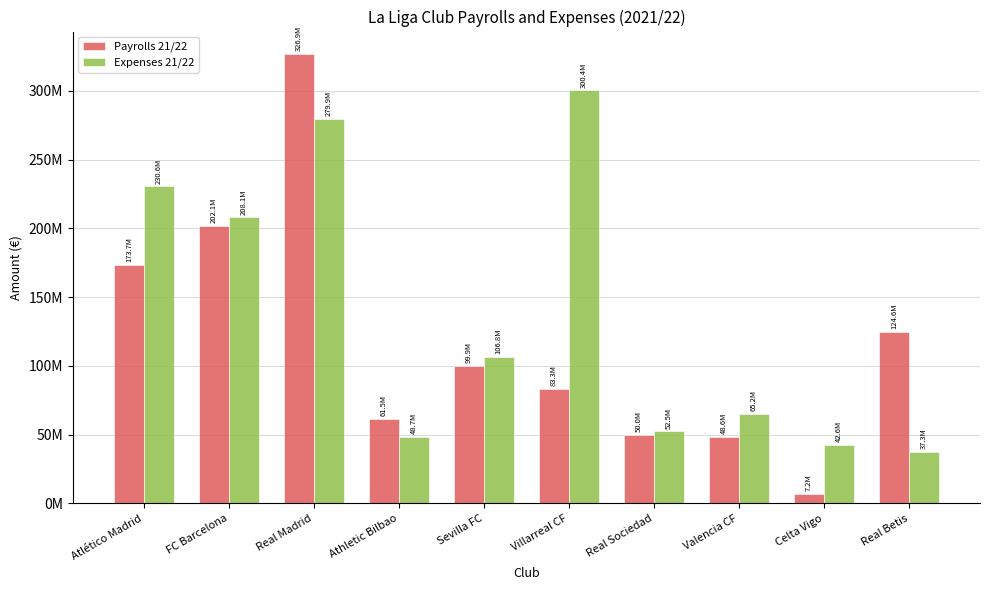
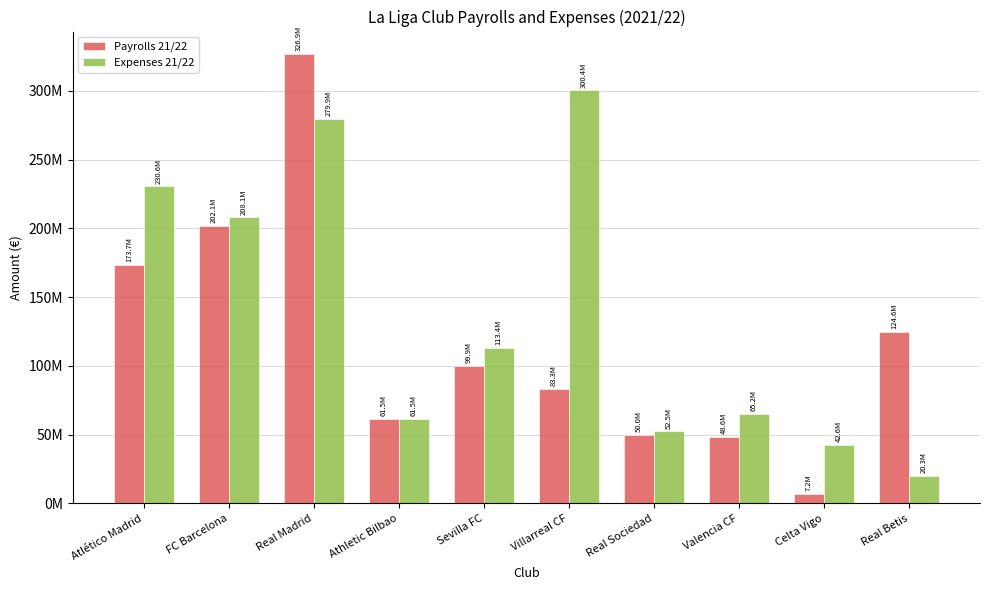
  {
    "Payrolls 21/22": {
      "Atlético Madrid": "173.7M",
      "FC Barcelona": "202.1M",
      "Real Madrid": "326.9M",
      "Athletic Bilbao": "61.5M",
      "Sevilla FC": "99.9M",
      "Villarreal CF": "83.3M",
      "Real Sociedad": "50.0M",
      "Valencia CF": "48.6M",
      "Celta Vigo": "7.2M",
      "Real Betis": "124.6M"
    },
    "Expenses 21/22": {
      "Atlético Madrid": "230.6M",
      "FC Barcelona": "208.1M",
      "Real Madrid": "279.9M",
-     "Athletic Bilbao": "48.7M",
-     "Sevilla FC": "106.8M",
+     "Athletic Bilbao": "61.5M",
+     "Sevilla FC": "113.4M",
      "Villarreal CF": "300.4M",
      "Real Sociedad": "52.5M",
      "Valencia CF": "65.2M",
      "Celta Vigo": "42.6M",
-     "Real Betis": "37.3M"
+     "Real Betis": "20.3M"
    }
  }
